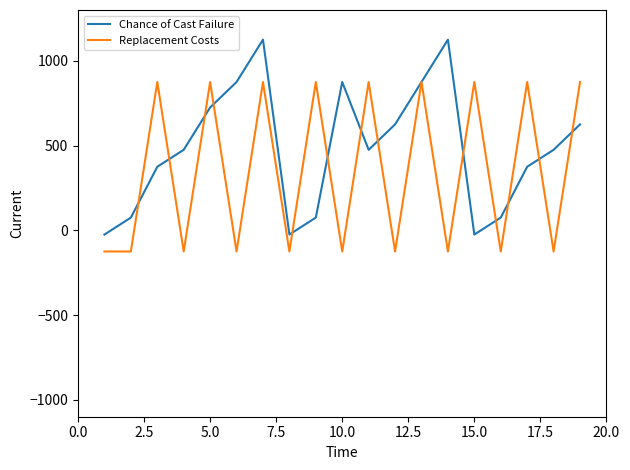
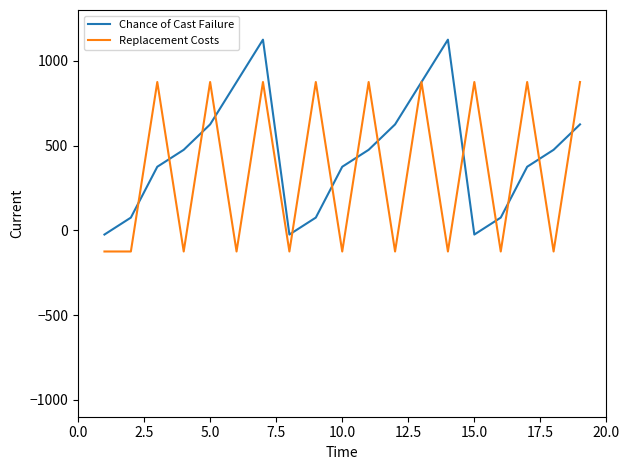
  {
    "Chance of Cast Failure": {
-     "5.0": 730,
-     "10.0": 880,
+     "5.0": 630,
+     "10.0": 380,
      "15.0": -30
    },
    "Replacement Costs": {
      "5.0": 880,
      "10.0": -130,
      "15.0": 880
    }
  }
